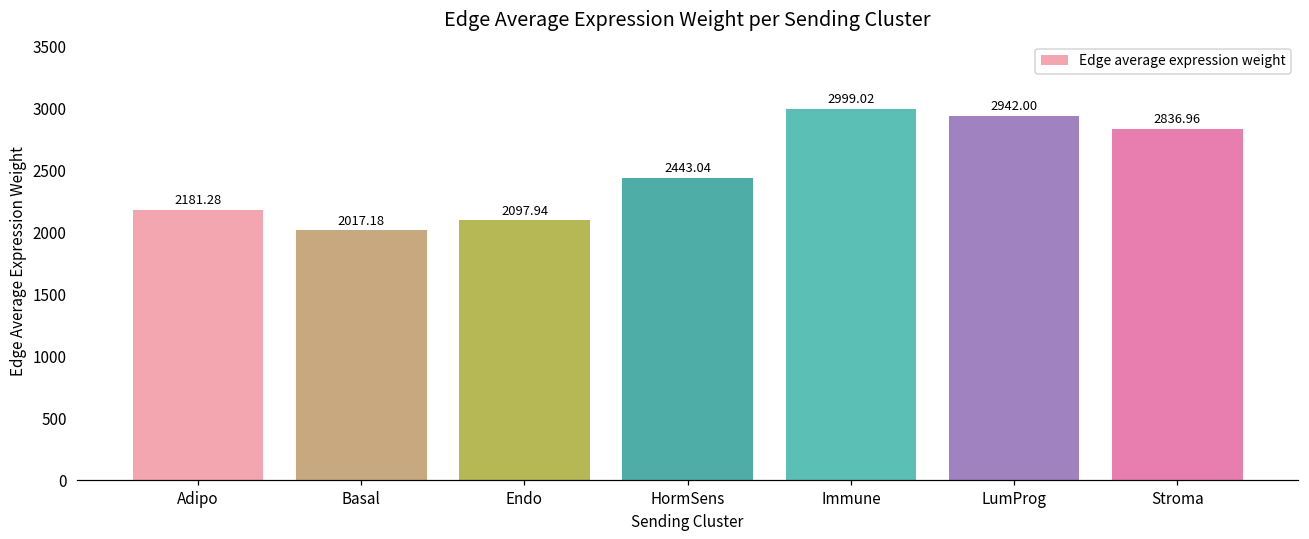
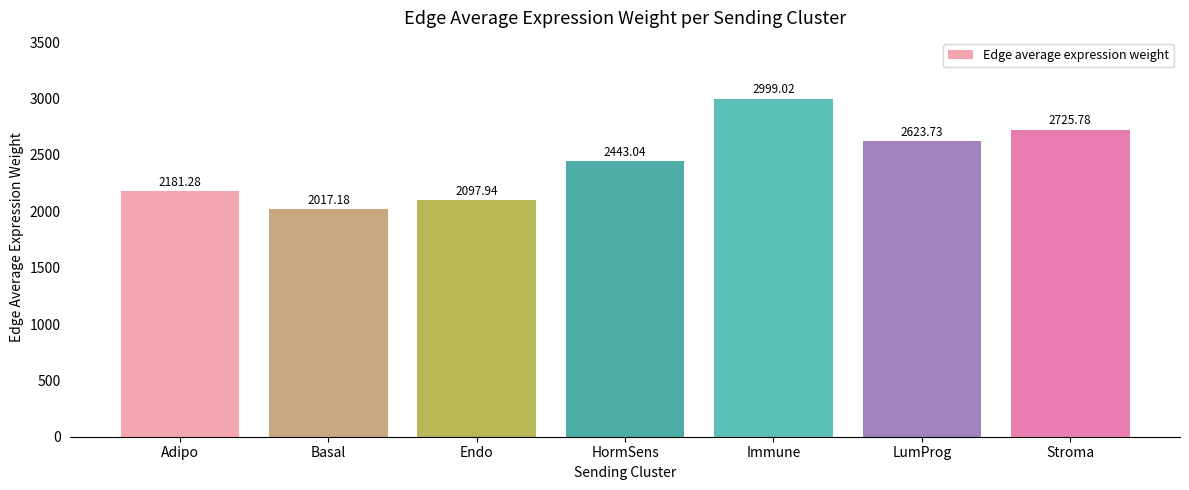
  {
    "Adipo": 2181.28,
    "Basal": 2017.18,
    "Endo": 2097.94,
    "HormSens": 2443.04,
    "Immune": 2999.02,
-   "LumProg": 2942.00,
-   "Stroma": 2836.96
+   "LumProg": 2623.73,
+   "Stroma": 2725.78
  }
